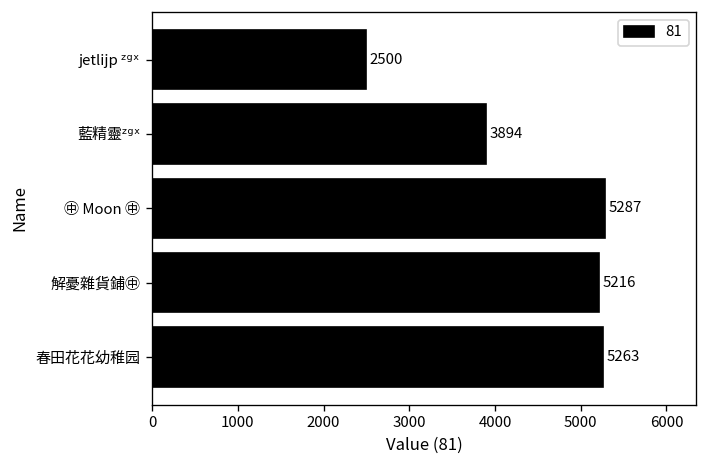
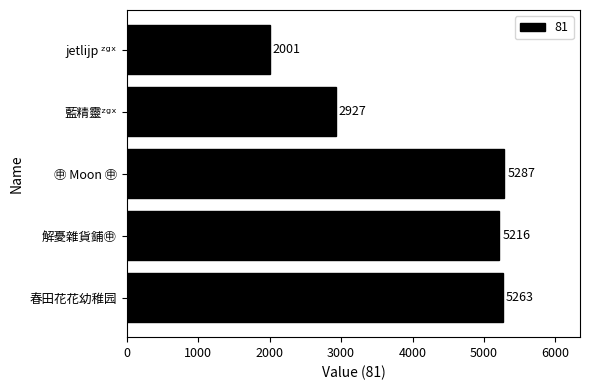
  {
-   "jetlijp ᶻᵍˣ": 2500,
-   "藍精靈ᶻᵍˣ": 3894,
+   "jetlijp ᶻᵍˣ": 2001,
+   "藍精靈ᶻᵍˣ": 2927,
    "㊥ Moon ㊥": 5287,
    "解憂雜貨鋪㊥": 5216,
    "春田花花幼稚园": 5263
  }
